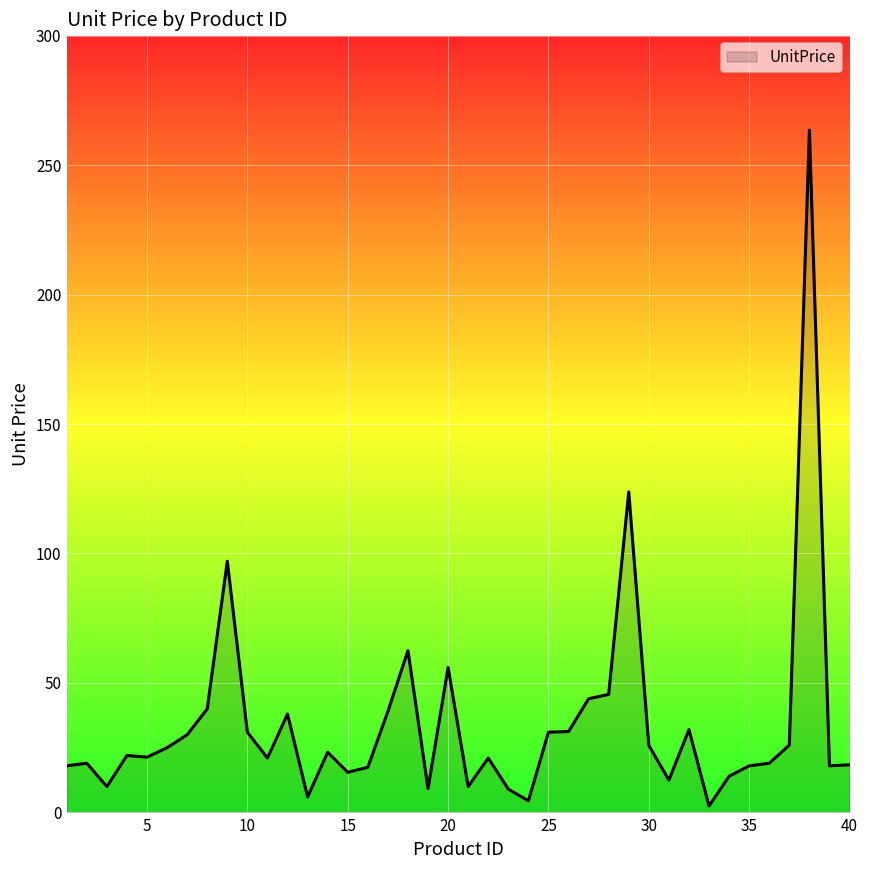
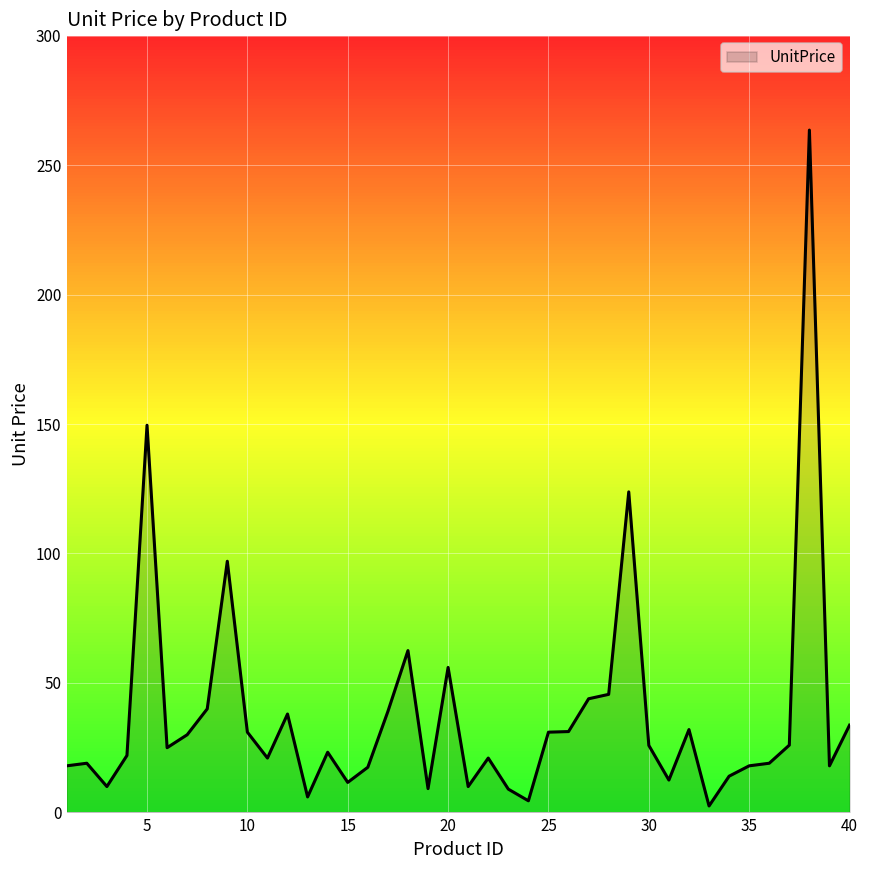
  {
-   "5": 21,
+   "5": 150,
    "10": 31,
-   "15": 16,
+   "15": 12,
    "20": 56,
    "25": 31,
    "30": 26,
    "35": 18,
-   "40": 18
+   "40": 34
  }
